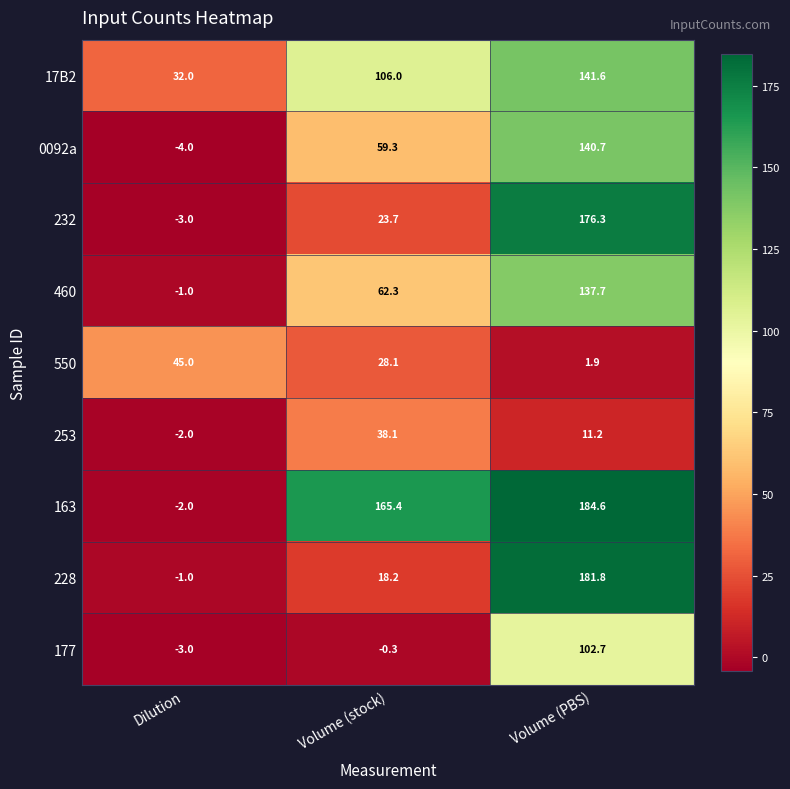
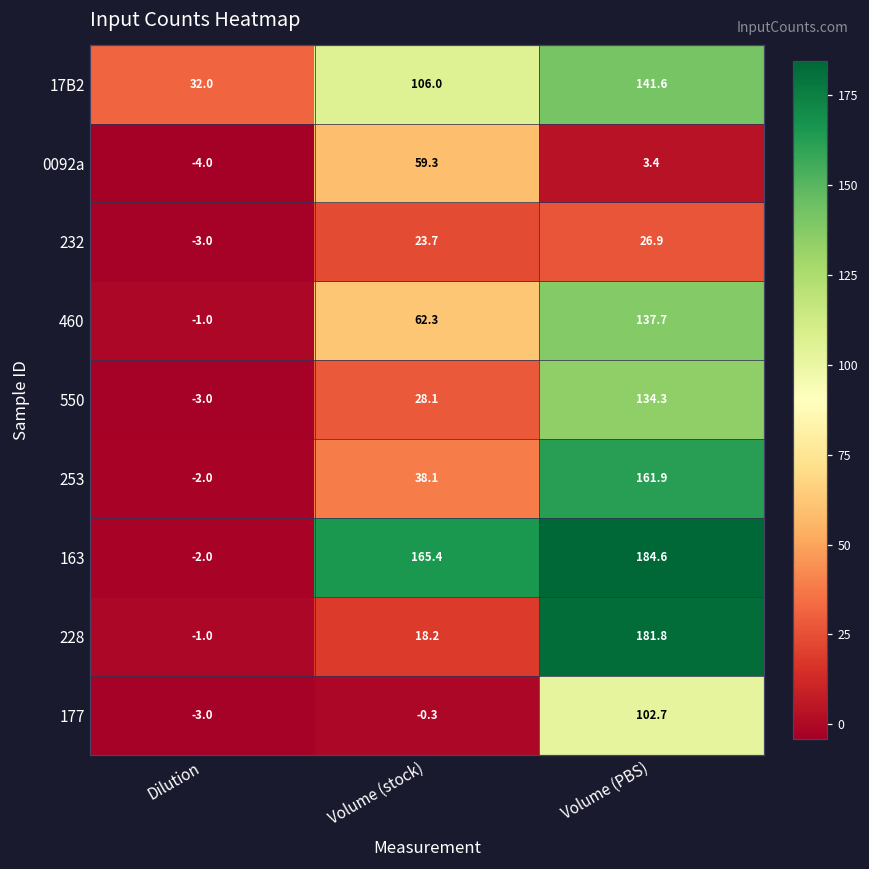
  {
    "17B2": {
      "Dilution": 32.0,
      "Volume (stock)": 106.0,
      "Volume (PBS)": 141.6
    },
    "0092a": {
      "Dilution": -4.0,
      "Volume (stock)": 59.3,
-     "Volume (PBS)": 140.7
+     "Volume (PBS)": 3.4
    },
    "232": {
      "Dilution": -3.0,
      "Volume (stock)": 23.7,
-     "Volume (PBS)": 176.3
+     "Volume (PBS)": 26.9
    },
    "460": {
      "Dilution": -1.0,
      "Volume (stock)": 62.3,
      "Volume (PBS)": 137.7
    },
    "550": {
-     "Dilution": 45.0,
+     "Dilution": -3.0,
      "Volume (stock)": 28.1,
-     "Volume (PBS)": 1.9
+     "Volume (PBS)": 134.3
    },
    "253": {
      "Dilution": -2.0,
      "Volume (stock)": 38.1,
-     "Volume (PBS)": 11.2
+     "Volume (PBS)": 161.9
    },
    "163": {
      "Dilution": -2.0,
      "Volume (stock)": 165.4,
      "Volume (PBS)": 184.6
    },
    "228": {
      "Dilution": -1.0,
      "Volume (stock)": 18.2,
      "Volume (PBS)": 181.8
    },
    "177": {
      "Dilution": -3.0,
      "Volume (stock)": -0.3,
      "Volume (PBS)": 102.7
    }
  }
